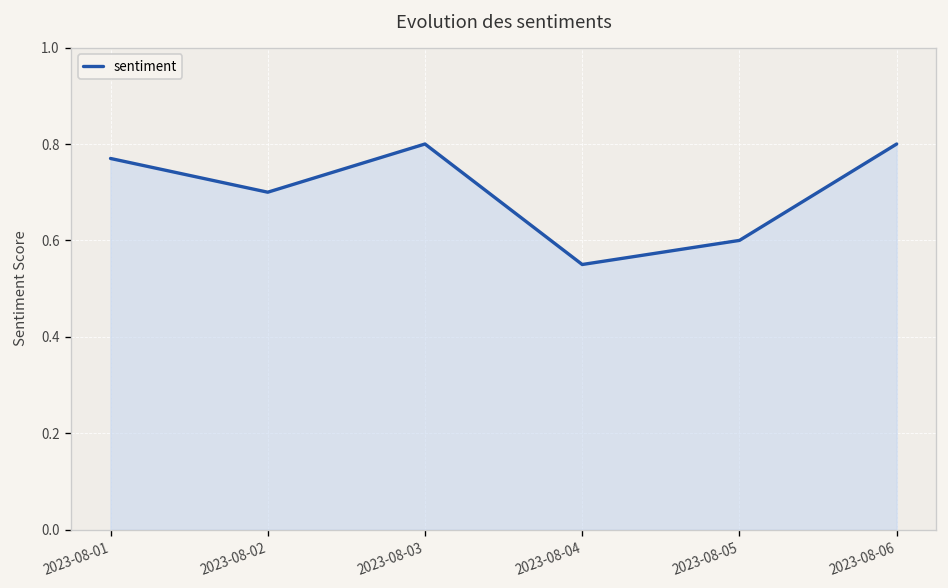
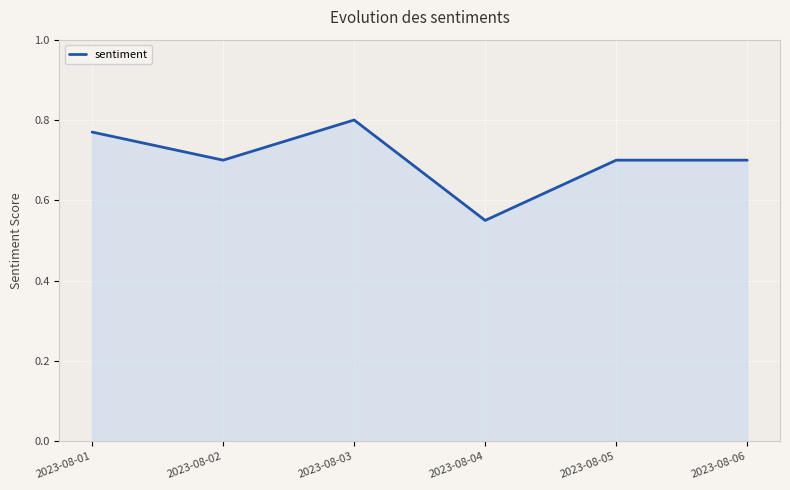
  {
    "2023-08-01": 0.77,
    "2023-08-02": 0.7,
    "2023-08-03": 0.8,
    "2023-08-04": 0.55,
-   "2023-08-05": 0.6,
-   "2023-08-06": 0.8
+   "2023-08-05": 0.7,
+   "2023-08-06": 0.7
  }
